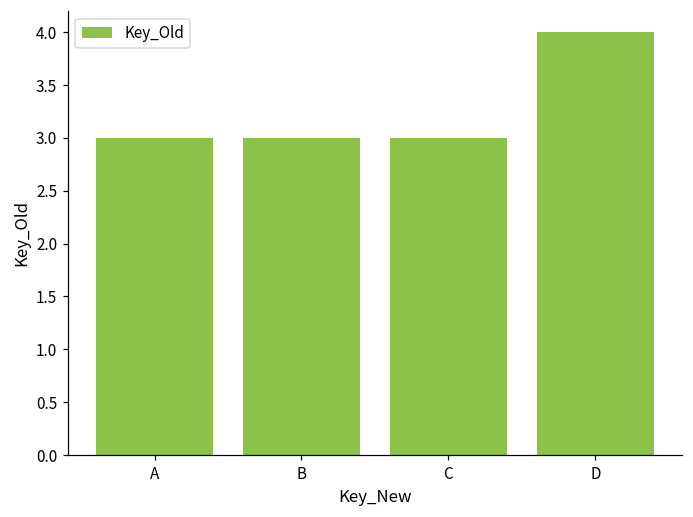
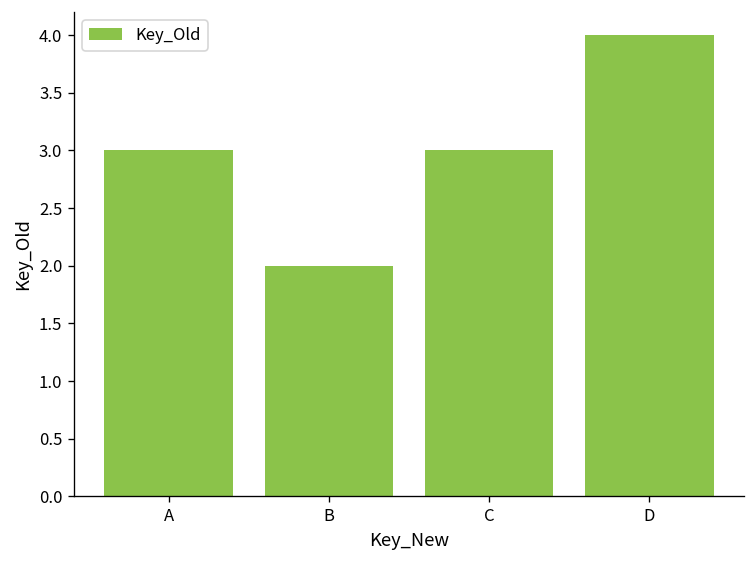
  {
    "A": 3,
-   "B": 3,
+   "B": 2,
    "C": 3,
    "D": 4
  }
